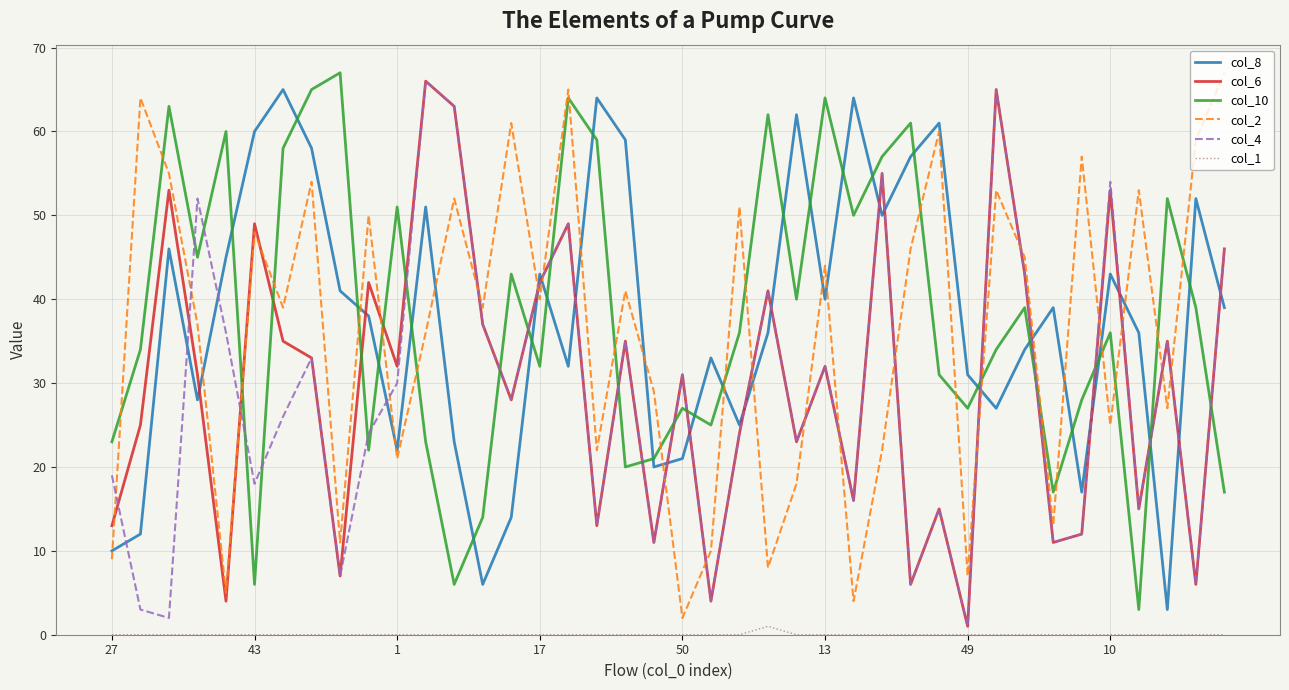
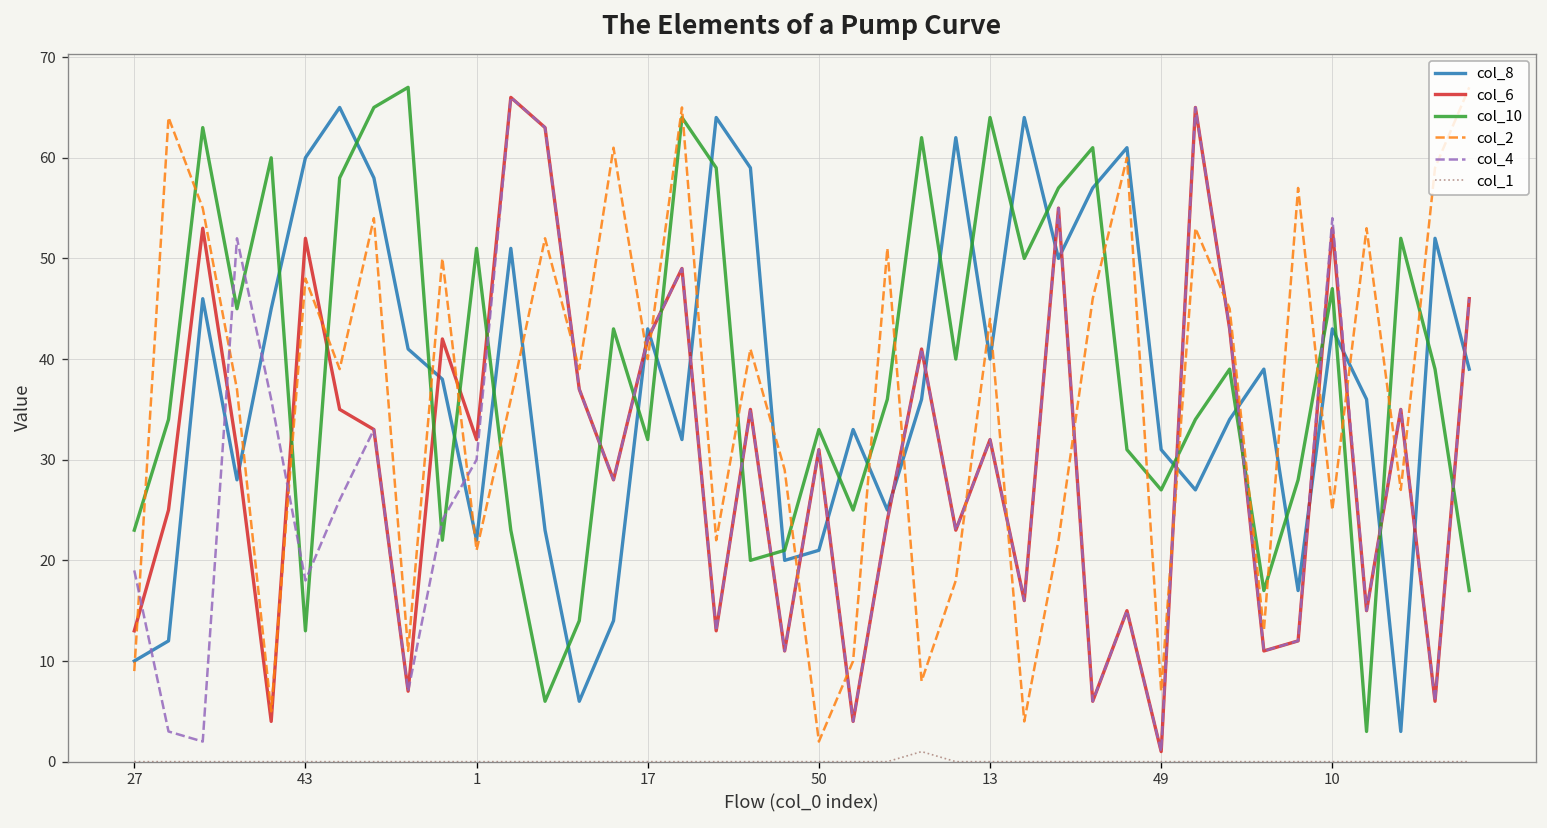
  {
    "col_8": {
      "43": 60,
      "50": 21,
      "49": 31,
      "10": 43
    },
    "col_6": {
-     "43": 49,
+     "43": 52,
      "10": 53
    },
    "col_10": {
-     "43": 6,
-     "50": 27,
+     "43": 13,
+     "50": 33,
      "49": 27,
-     "10": 36
+     "10": 47
    },
    "col_2": {
      "43": 48,
      "50": 2,
      "49": 7,
      "10": 25
    },
    "col_4": {
      "43": 18,
      "10": 54
    },
    "col_1": {
      "43": 0,
      "50": 0,
      "49": 0,
      "10": 0
    }
  }
